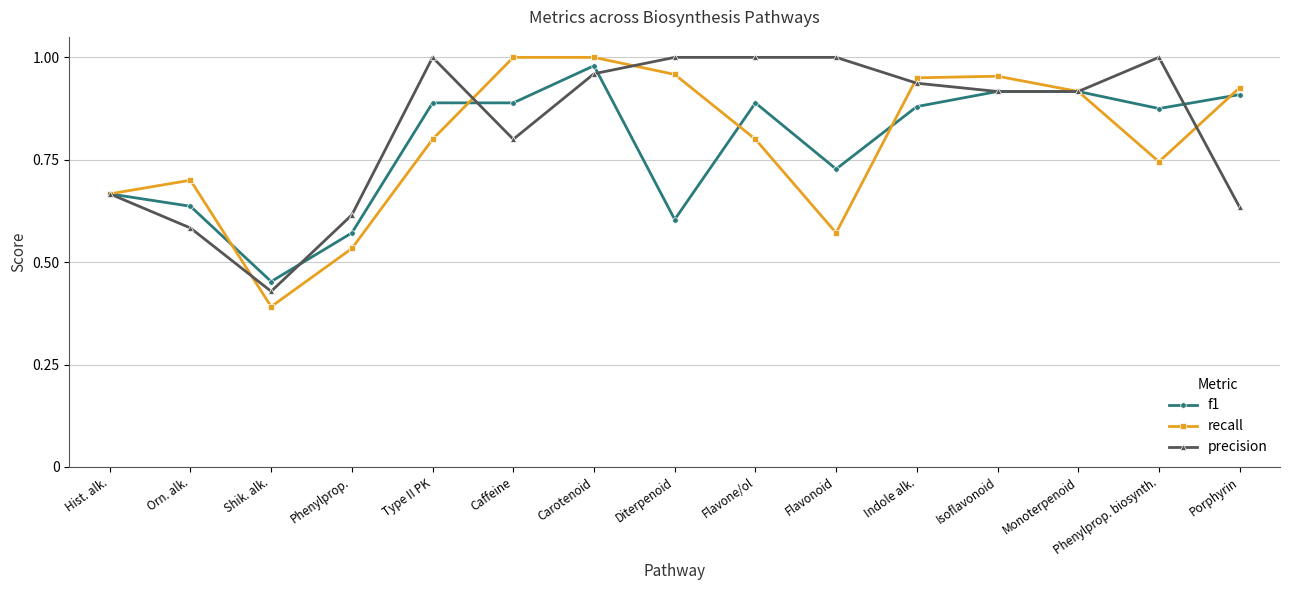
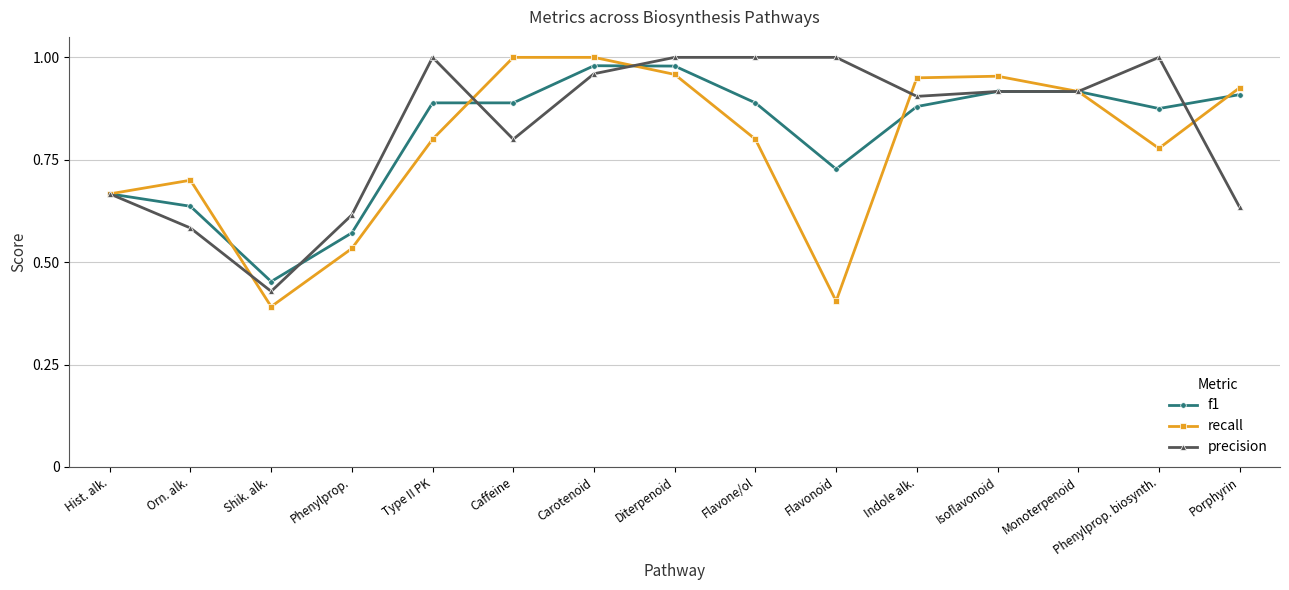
  {
    "f1": {
      "Orn. alk.": 0.64,
      "Shik. alk.": 0.45,
      "Phenylprop.": 0.57,
      "Type II PK": 0.89,
      "Caffeine": 0.89,
      "Carotenoid": 0.98,
-     "Diterpenoid": 0.60,
+     "Diterpenoid": 0.98,
      "Flavone/ol": 0.89,
      "Flavonoid": 0.73,
      "Indole alk.": 0.88,
      "Phenylprop. biosynth.": 0.88,
      "Porphyrin": 0.91
    },
    "recall": {
      "Orn. alk.": 0.70,
      "Shik. alk.": 0.39,
      "Phenylprop.": 0.53,
      "Type II PK": 0.80,
      "Caffeine": 1.00,
      "Carotenoid": 1.00,
      "Diterpenoid": 0.96,
      "Flavone/ol": 0.80,
-     "Flavonoid": 0.57,
+     "Flavonoid": 0.40,
      "Indole alk.": 0.95,
      "Isoflavonoid": 0.95,
-     "Phenylprop. biosynth.": 0.75,
+     "Phenylprop. biosynth.": 0.78,
      "Porphyrin": 0.93
    },
    "precision": {
      "Orn. alk.": 0.58,
      "Shik. alk.": 0.43,
      "Phenylprop.": 0.62,
      "Type II PK": 1.00,
      "Caffeine": 0.80,
      "Carotenoid": 0.96,
      "Diterpenoid": 1.00,
      "Flavone/ol": 1.00,
      "Flavonoid": 1.00,
-     "Indole alk.": 0.94,
+     "Indole alk.": 0.90,
      "Phenylprop. biosynth.": 1.00,
      "Porphyrin": 0.63
    }
  }
